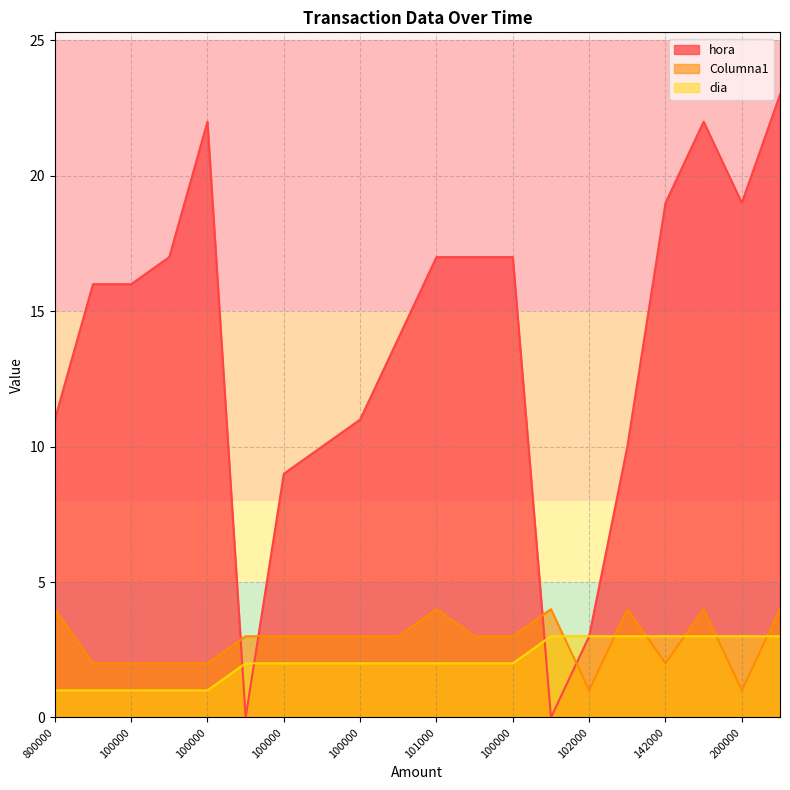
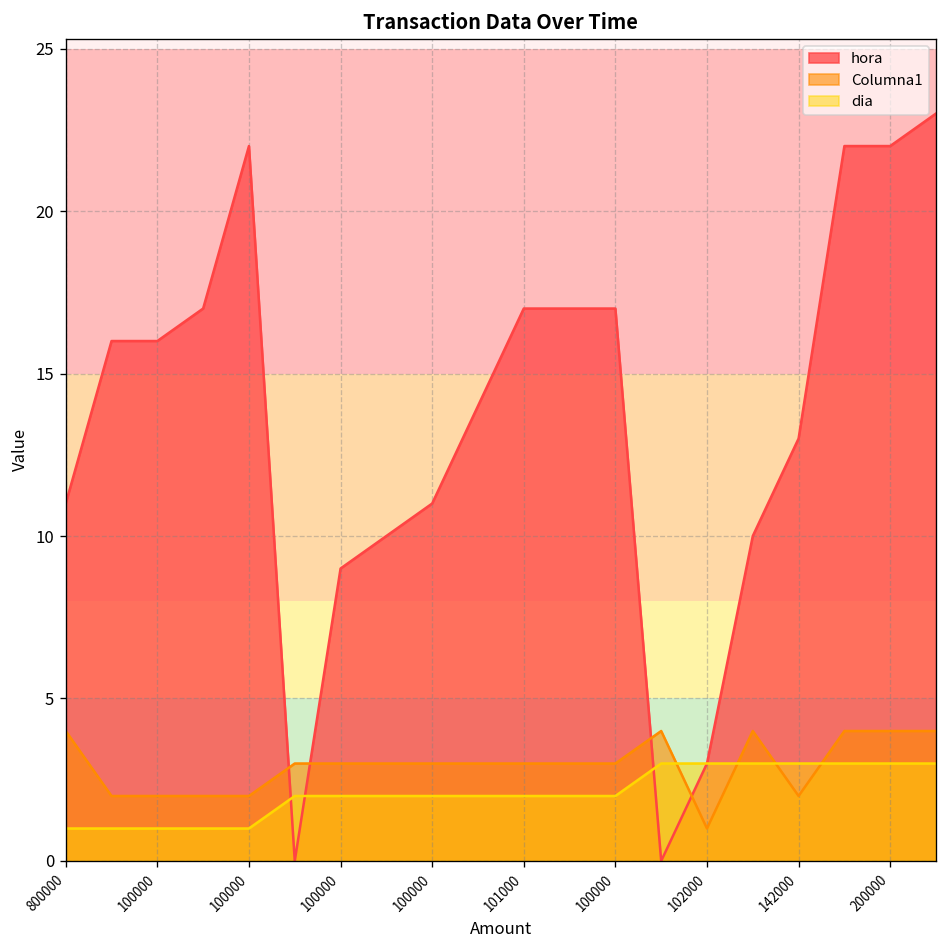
  {
    "hora": {
      "800000": 11,
      "101000": 17,
-     "142000": 19,
-     "200000": 19
+     "142000": 13,
+     "200000": 22
    },
    "Columna1": {
      "800000": 4,
-     "101000": 4,
+     "101000": 3,
      "102000": 1,
      "142000": 2,
-     "200000": 1
+     "200000": 4
    },
    "dia": {
      "800000": 1,
      "101000": 2,
      "142000": 3,
      "200000": 3
    }
  }
